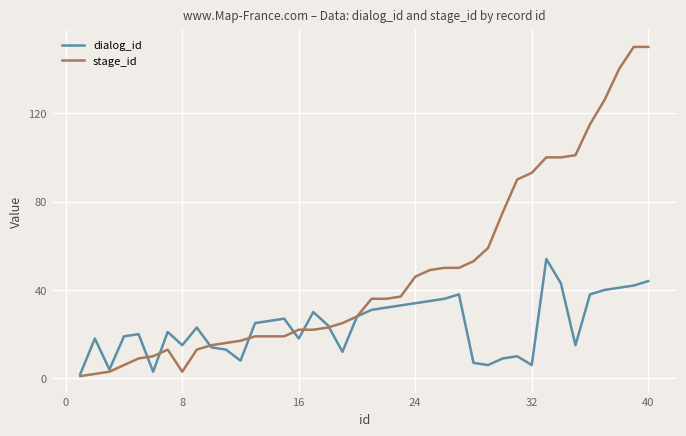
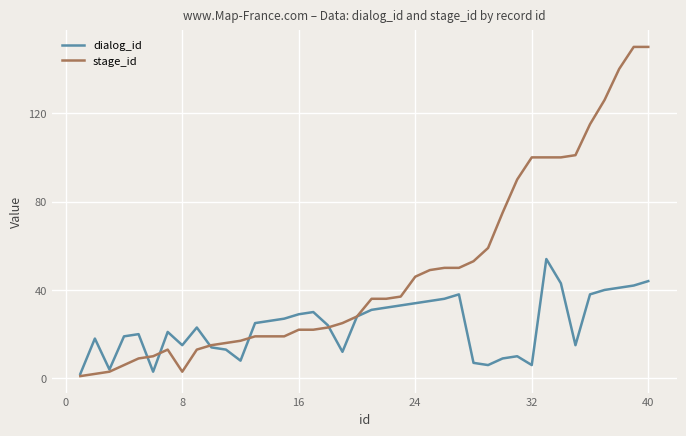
  {
    "dialog_id": {
      "8": 15,
-     "16": 18,
+     "16": 29,
      "24": 34,
      "32": 6,
      "40": 44
    },
    "stage_id": {
      "8": 3,
      "16": 22,
      "24": 46,
-     "32": 93,
+     "32": 100,
      "40": 150
    }
  }
